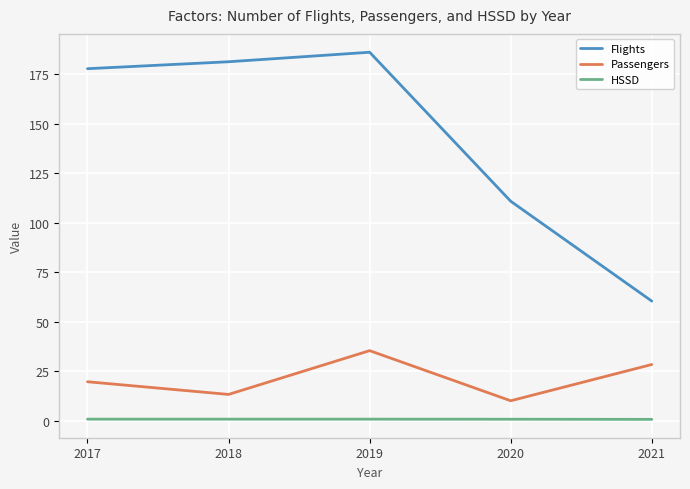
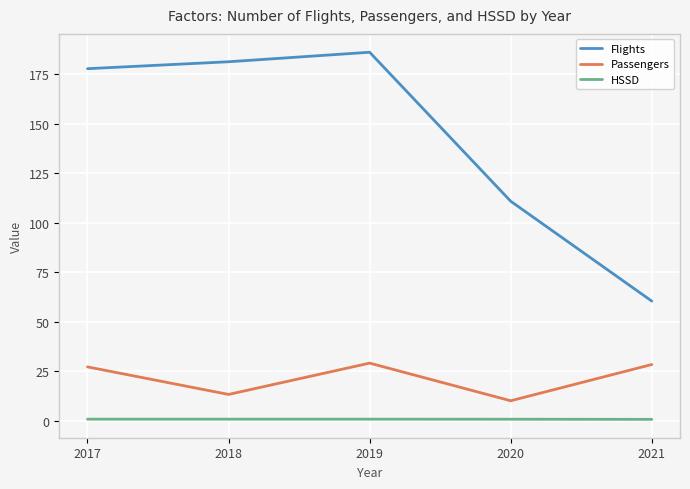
  {
    "Flights": {
      "2017": 178,
      "2018": 181,
      "2019": 186,
      "2020": 111,
      "2021": 60
    },
    "Passengers": {
-     "2017": 20,
+     "2017": 27,
      "2018": 13,
-     "2019": 35,
+     "2019": 29,
      "2020": 10,
      "2021": 28
    },
    "HSSD": {
      "2017": 1,
      "2018": 1,
      "2019": 1,
      "2020": 1,
      "2021": 1
    }
  }
